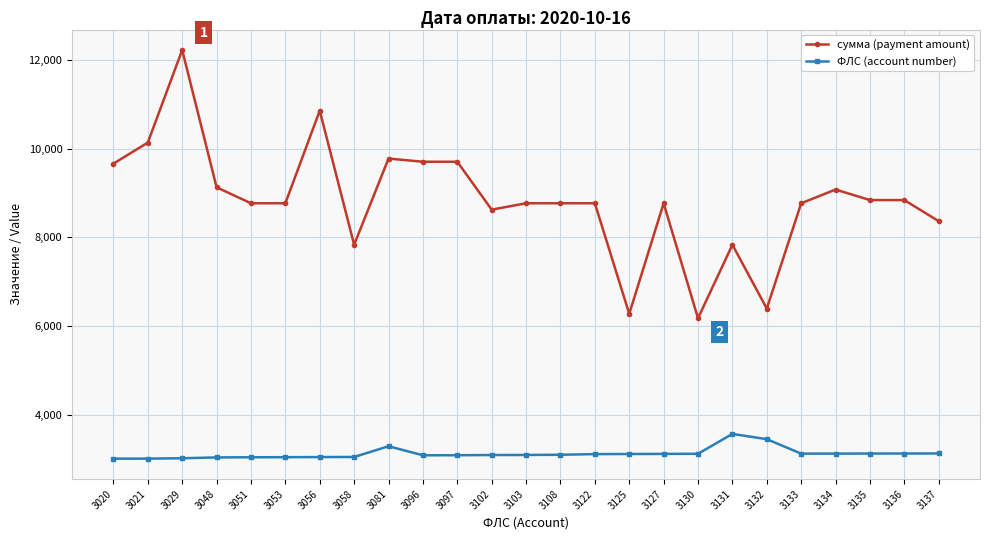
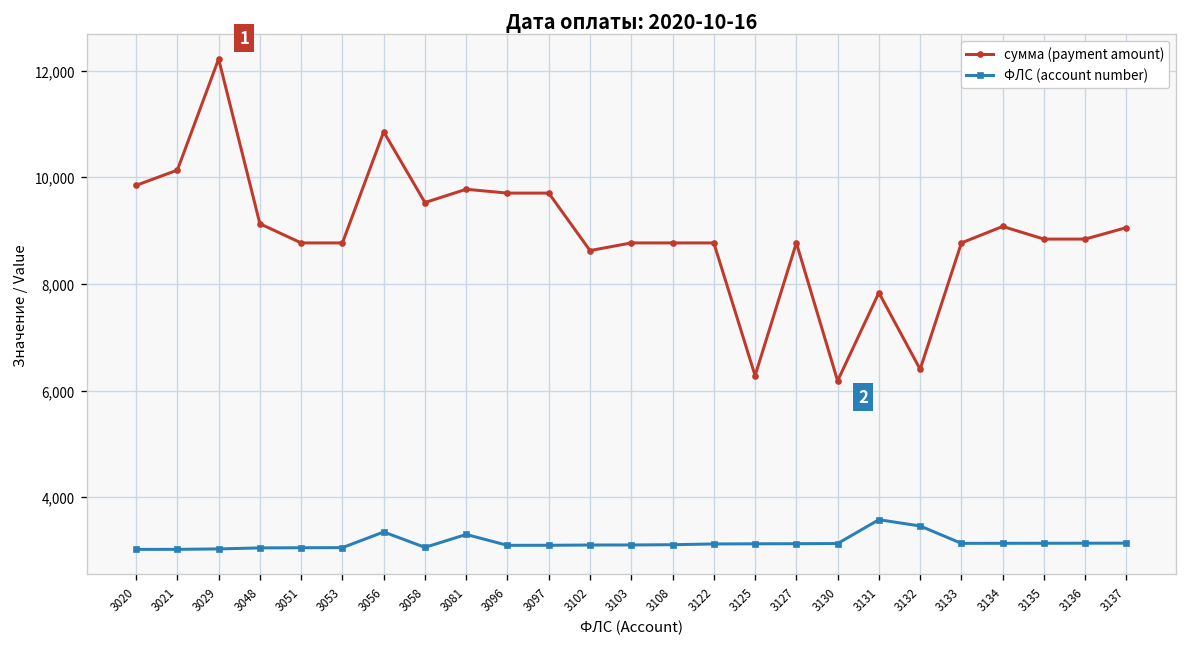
  {
    "сумма (payment amount)": {
-     "3020": "9,700",
+     "3020": "9,800",
      "3021": "10,100",
      "3048": "9,100",
      "3051": "8,800",
      "3053": "8,800",
      "3056": "10,900",
-     "3058": "7,800",
+     "3058": "9,500",
      "3081": "9,800",
      "3096": "9,700",
      "3097": "9,700",
      "3102": "8,600",
      "3103": "8,800",
      "3108": "8,800",
      "3122": "8,800",
      "3125": "6,300",
      "3127": "8,800",
      "3131": "7,800",
      "3132": "6,400",
      "3133": "8,800",
      "3134": "9,100",
      "3135": "8,800",
      "3136": "8,800",
-     "3137": "8,400"
+     "3137": "9,100"
    },
    "ФЛС (account number)": {
      "3020": "3,000",
      "3021": "3,000",
      "3029": "3,000",
      "3048": "3,000",
      "3051": "3,100",
      "3053": "3,100",
-     "3056": "3,100",
+     "3056": "3,300",
      "3058": "3,100",
      "3081": "3,300",
      "3096": "3,100",
      "3097": "3,100",
      "3102": "3,100",
      "3103": "3,100",
      "3108": "3,100",
      "3122": "3,100",
      "3125": "3,100",
      "3127": "3,100",
      "3130": "3,100",
      "3131": "3,600",
      "3132": "3,500",
      "3133": "3,100",
      "3134": "3,100",
      "3135": "3,100",
      "3136": "3,100",
      "3137": "3,100"
    }
  }
